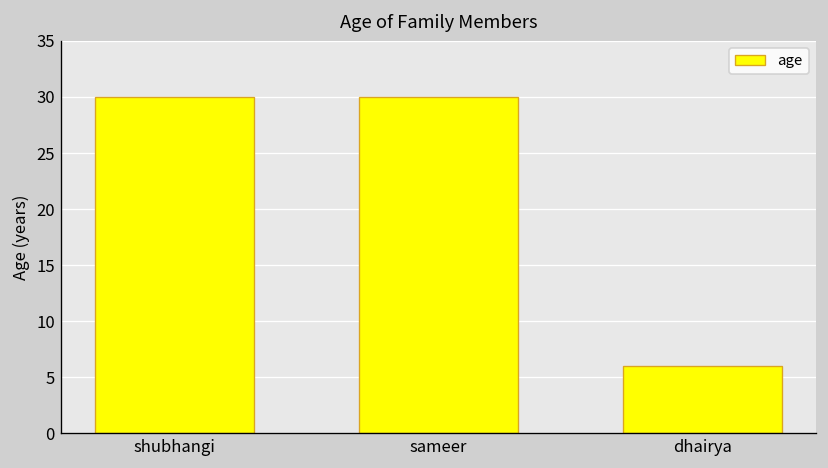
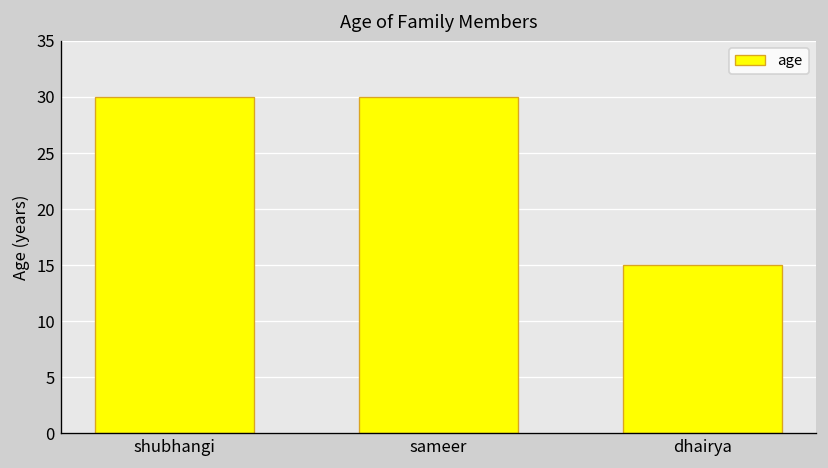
  {
    "shubhangi": 30,
    "sameer": 30,
-   "dhairya": 6
+   "dhairya": 15
  }
